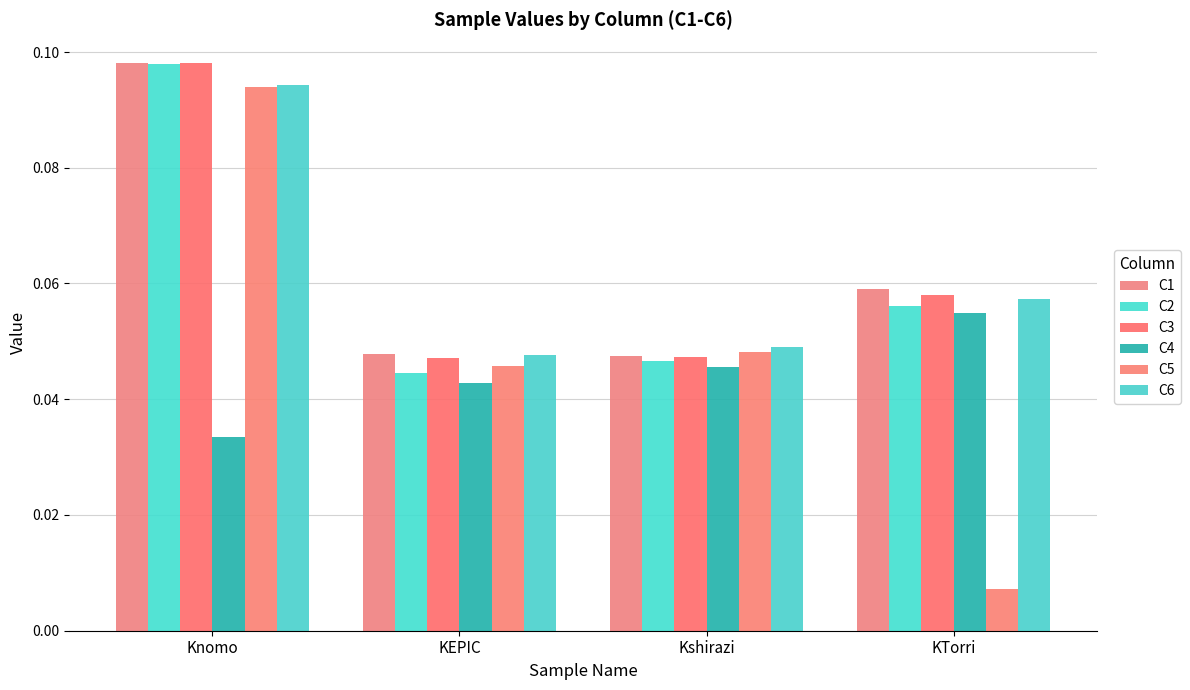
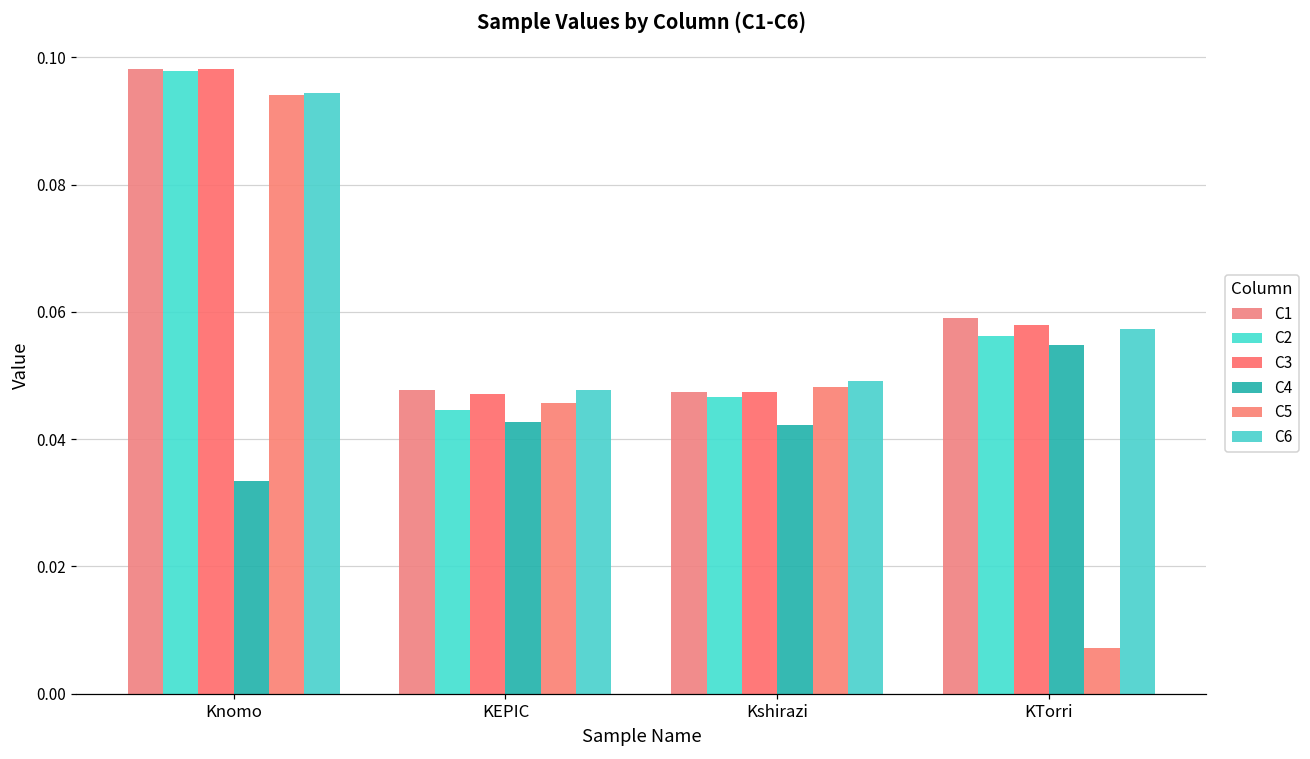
  {
    "C4": {
      "Knomo": 0.033,
      "KEPIC": 0.043,
-     "Kshirazi": 0.046,
+     "Kshirazi": 0.042,
      "KTorri": 0.055
    }
  }
